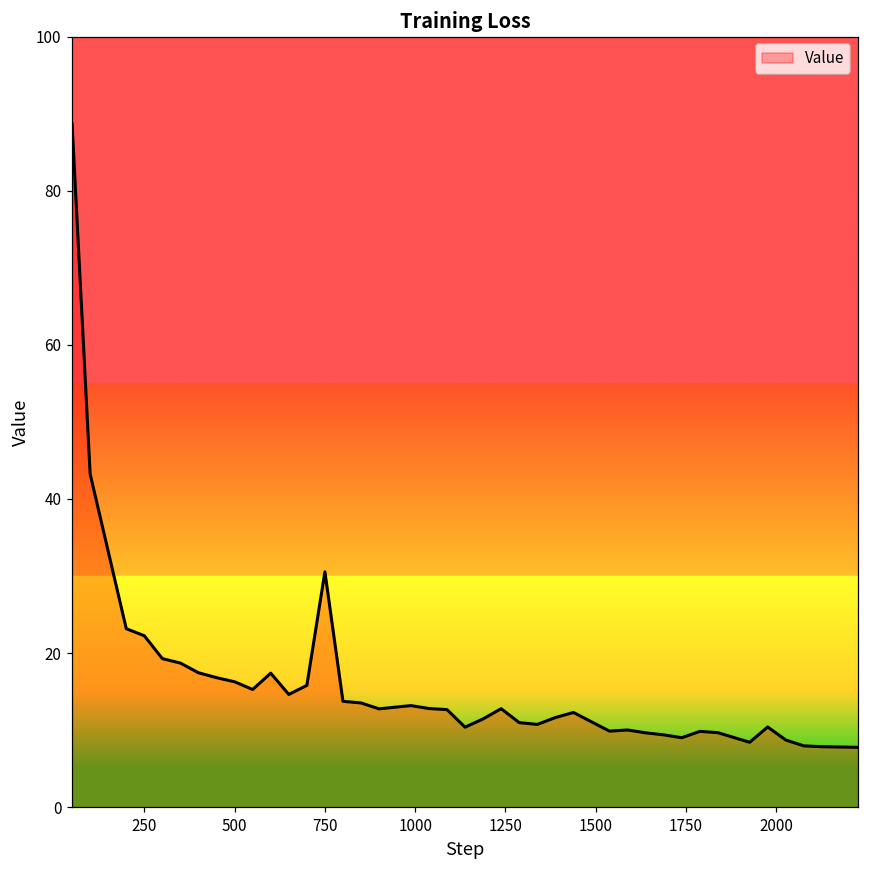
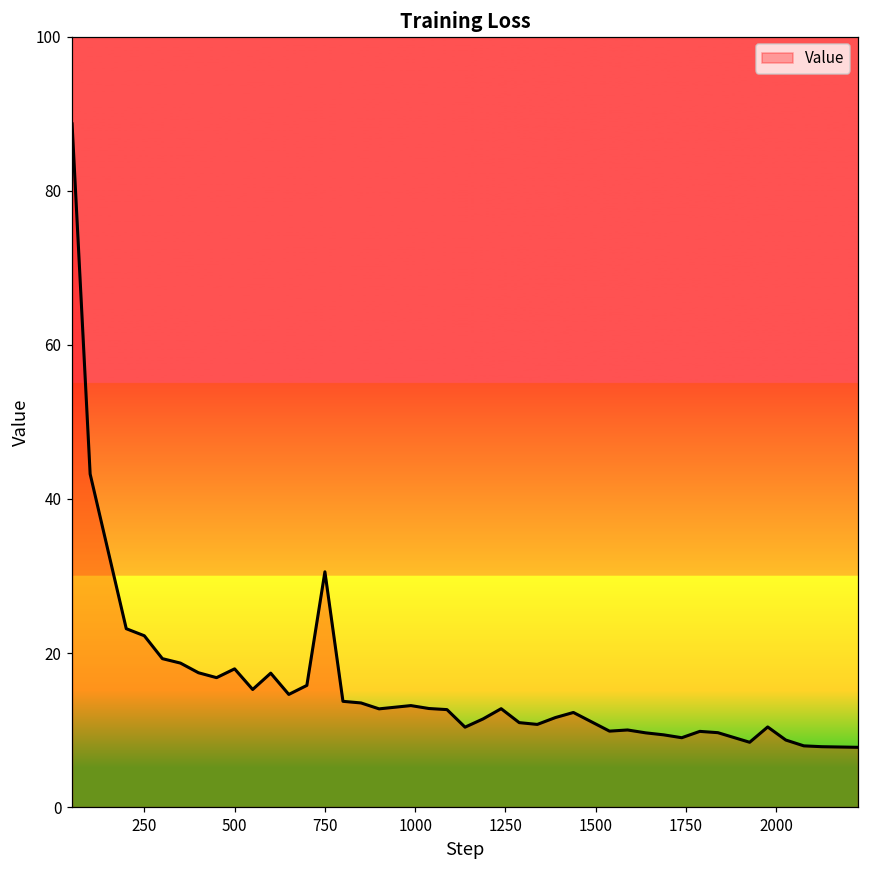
  {
    "250": 22,
-   "500": 16,
+   "500": 18,
    "750": 31
  }
